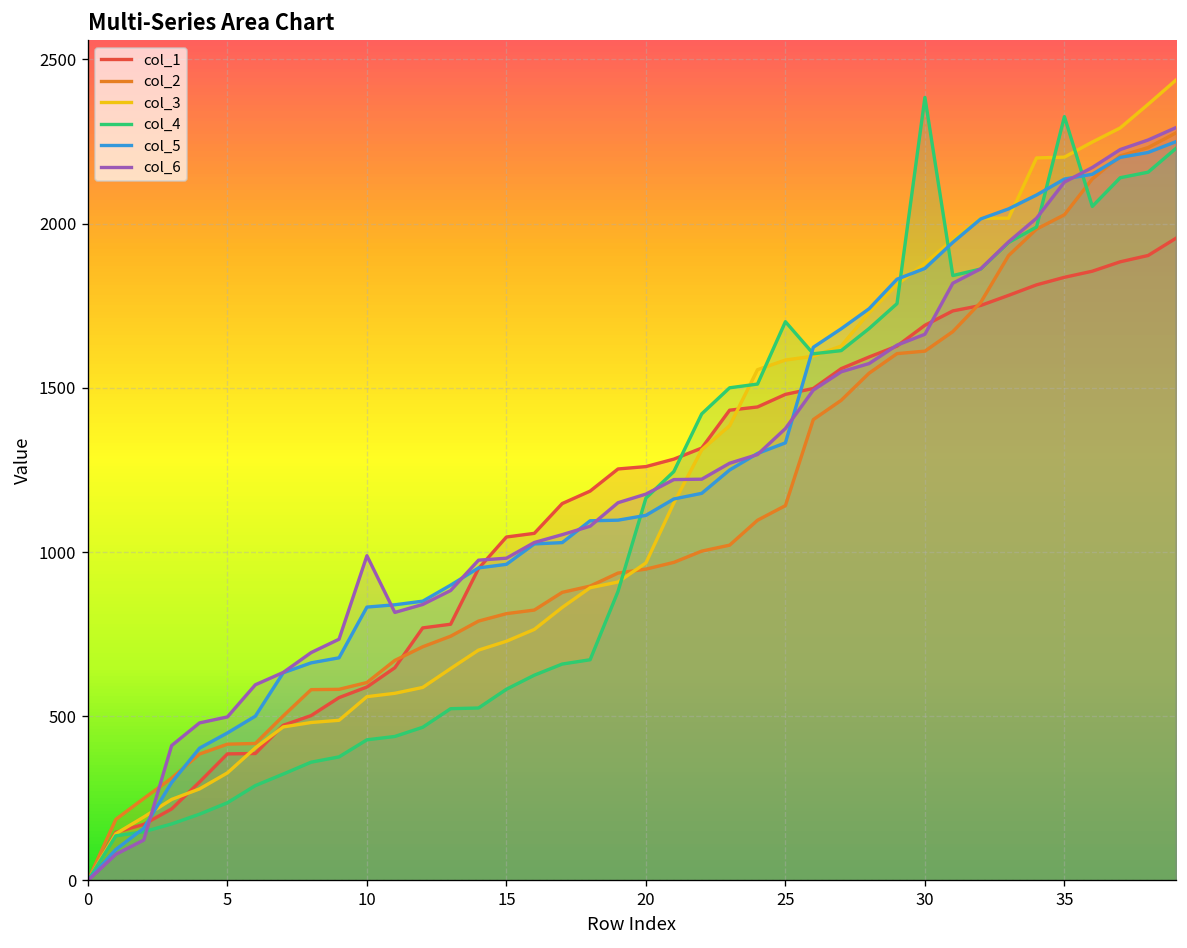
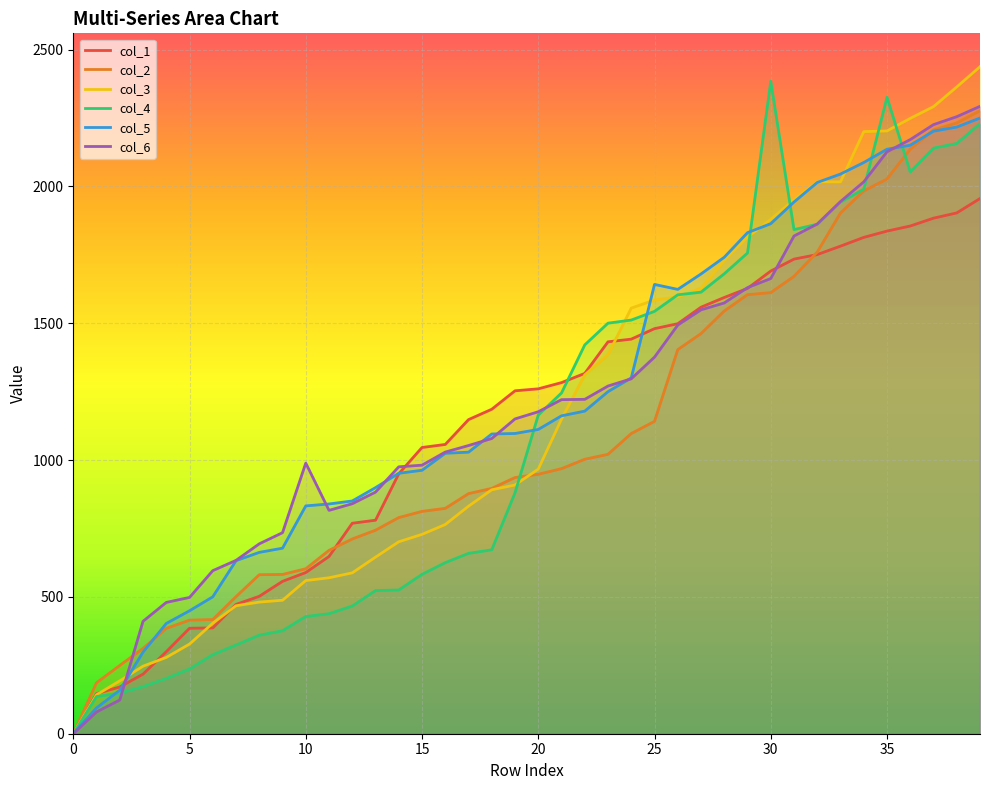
  {
    "col_3": {
      "5": 330,
      "10": 560,
      "15": 730,
      "20": 970,
      "25": 1580,
      "30": 1880,
      "35": 2200
    },
    "col_4": {
      "5": 240,
      "10": 430,
      "15": 580,
      "20": 1160,
-     "25": 1700,
+     "25": 1540,
      "30": 2380,
      "35": 2330
    },
    "col_5": {
      "5": 450,
      "10": 830,
      "15": 960,
      "20": 1110,
-     "25": 1330,
+     "25": 1640,
      "30": 1860,
      "35": 2140
    },
    "col_6": {
      "5": 500,
      "10": 990,
      "15": 980,
      "20": 1180,
      "25": 1380,
      "30": 1660,
      "35": 2130
    }
  }
